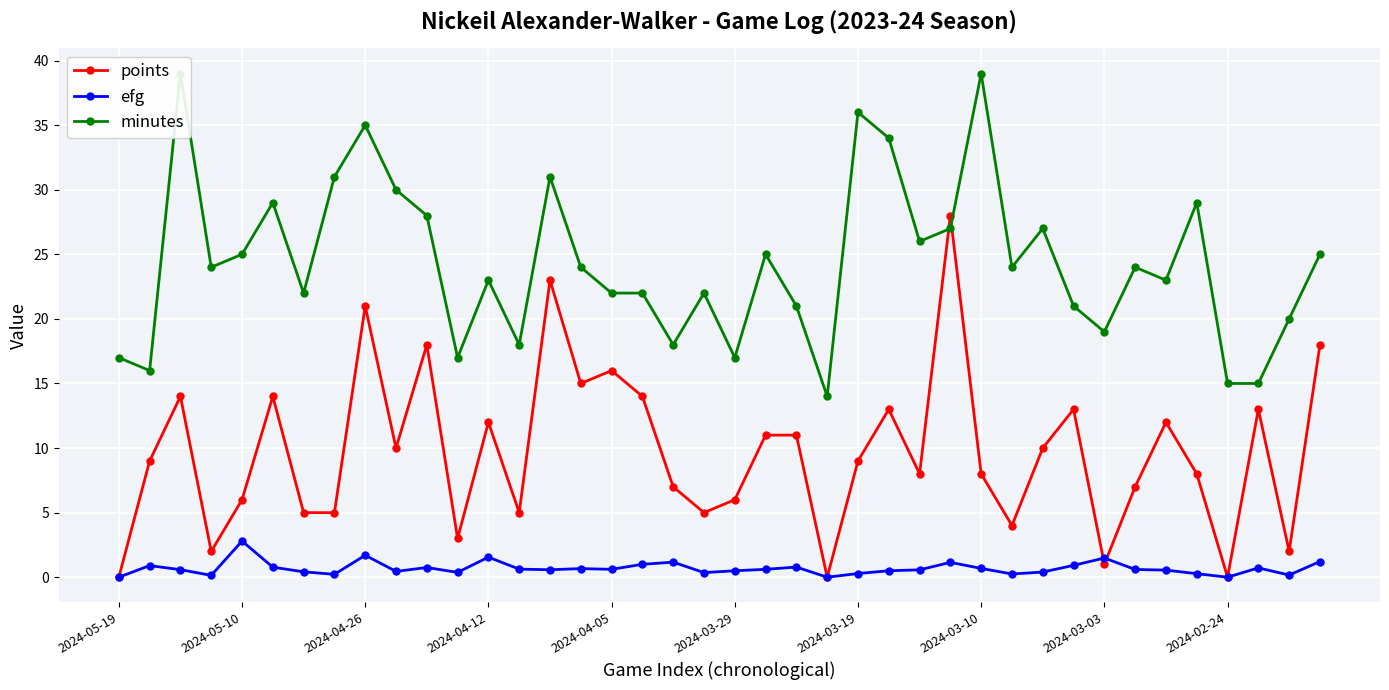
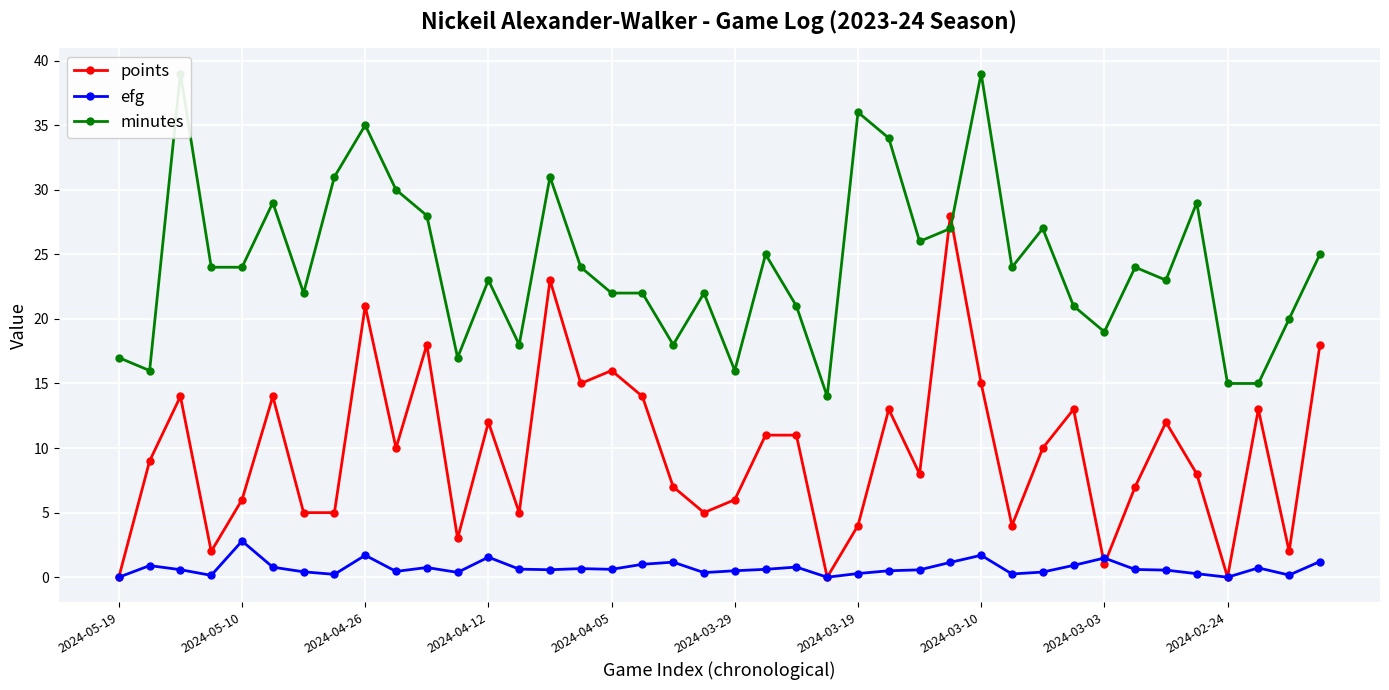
  {
    "points": {
      "2024-05-10": 6,
      "2024-04-26": 21,
      "2024-04-12": 12,
      "2024-04-05": 16,
      "2024-03-29": 6,
-     "2024-03-19": 9,
-     "2024-03-10": 8,
+     "2024-03-19": 4,
+     "2024-03-10": 15,
      "2024-03-03": 1
    },
    "efg": {
      "2024-05-10": 2.8,
      "2024-04-26": 1.7,
      "2024-04-12": 1.6,
      "2024-04-05": 0.6,
      "2024-03-29": 0.5,
      "2024-03-19": 0.3,
-     "2024-03-10": 0.7,
+     "2024-03-10": 1.7,
      "2024-03-03": 1.5
    },
    "minutes": {
      "2024-05-19": 17,
-     "2024-05-10": 25,
+     "2024-05-10": 24,
      "2024-04-26": 35,
      "2024-04-12": 23,
      "2024-04-05": 22,
-     "2024-03-29": 17,
+     "2024-03-29": 16,
      "2024-03-19": 36,
      "2024-03-10": 39,
      "2024-03-03": 19,
      "2024-02-24": 15
    }
  }
